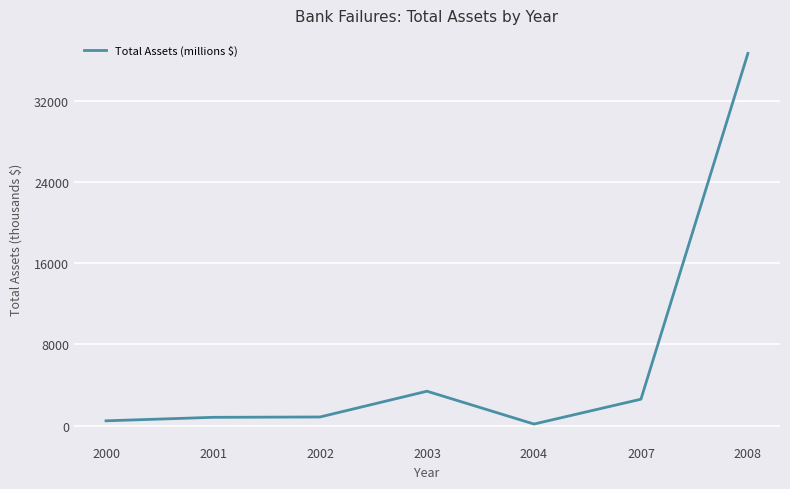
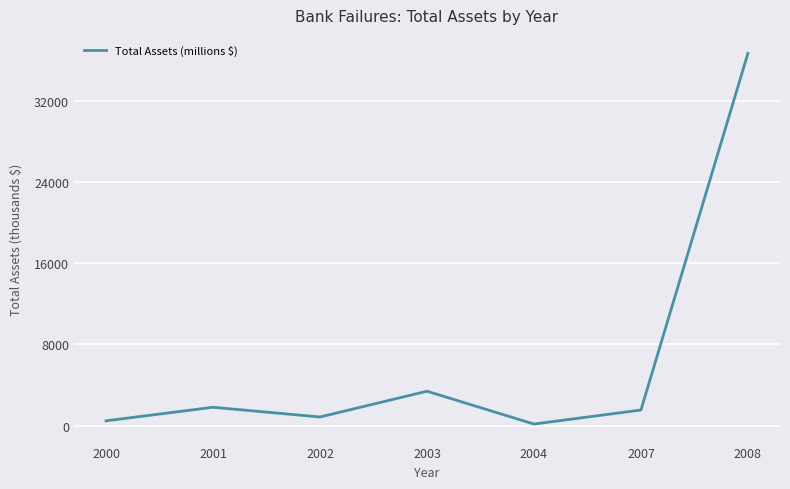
  {
    "2000": 500,
-   "2001": 800,
+   "2001": 1800,
    "2002": 900,
    "2003": 3400,
    "2004": 200,
-   "2007": 2600,
+   "2007": 1600,
    "2008": 36600
  }
